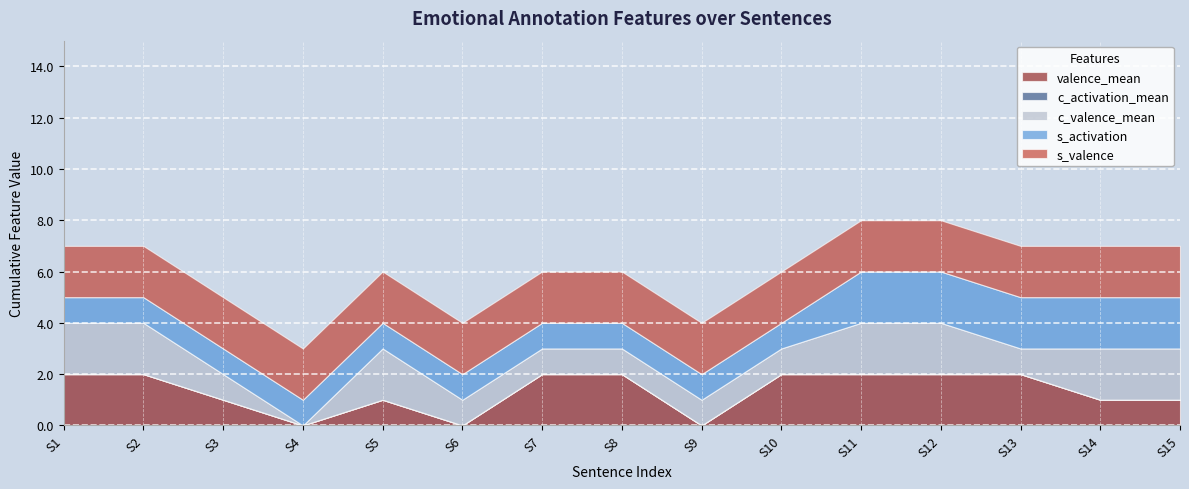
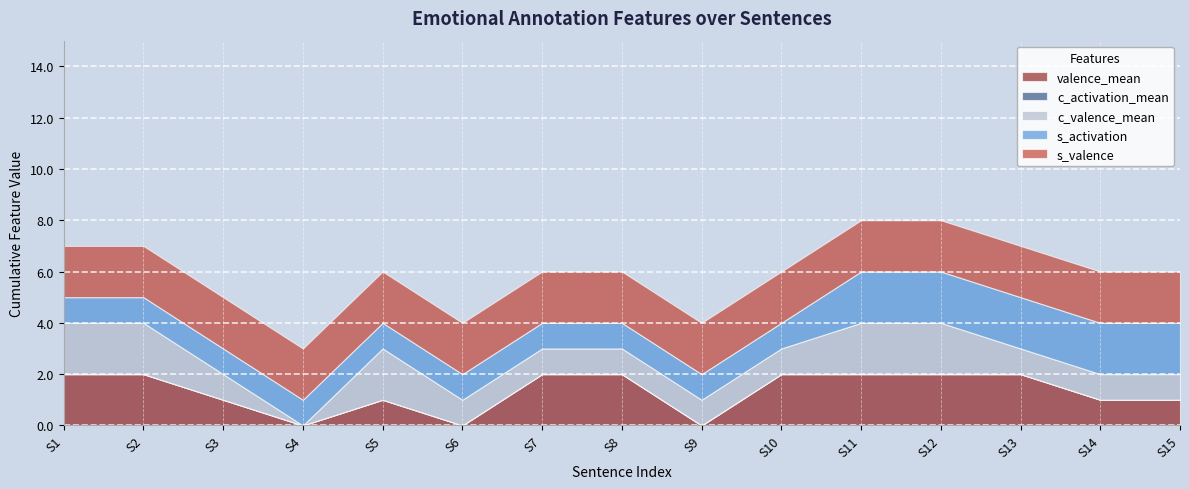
  {
    "c_activation_mean": {
      "S1": 2,
      "S2": 2,
      "S3": 1,
      "S5": 1,
      "S6": 0,
      "S7": 2,
      "S8": 2,
      "S9": 0,
      "S10": 2,
      "S11": 2,
      "S12": 2,
      "S13": 2,
      "S14": 1,
      "S15": 1
    },
    "c_valence_mean": {
      "S1": 2,
      "S2": 2,
      "S3": 1,
      "S5": 2,
      "S6": 1,
      "S7": 1,
      "S8": 1,
      "S9": 1,
      "S10": 1,
      "S11": 2,
      "S12": 2,
      "S13": 1,
-     "S14": 2,
-     "S15": 2
+     "S14": 1,
+     "S15": 1
    },
    "s_activation": {
      "S1": 1,
      "S2": 1,
      "S3": 1,
      "S4": 1,
      "S5": 1,
      "S6": 1,
      "S7": 1,
      "S8": 1,
      "S9": 1,
      "S10": 1,
      "S11": 2,
      "S12": 2,
      "S13": 2,
      "S14": 2,
      "S15": 2
    },
    "s_valence": {
      "S1": 2,
      "S2": 2,
      "S3": 2,
      "S4": 2,
      "S5": 2,
      "S6": 2,
      "S7": 2,
      "S8": 2,
      "S9": 2,
      "S10": 2,
      "S11": 2,
      "S12": 2,
      "S13": 2,
      "S14": 2,
      "S15": 2
    }
  }
